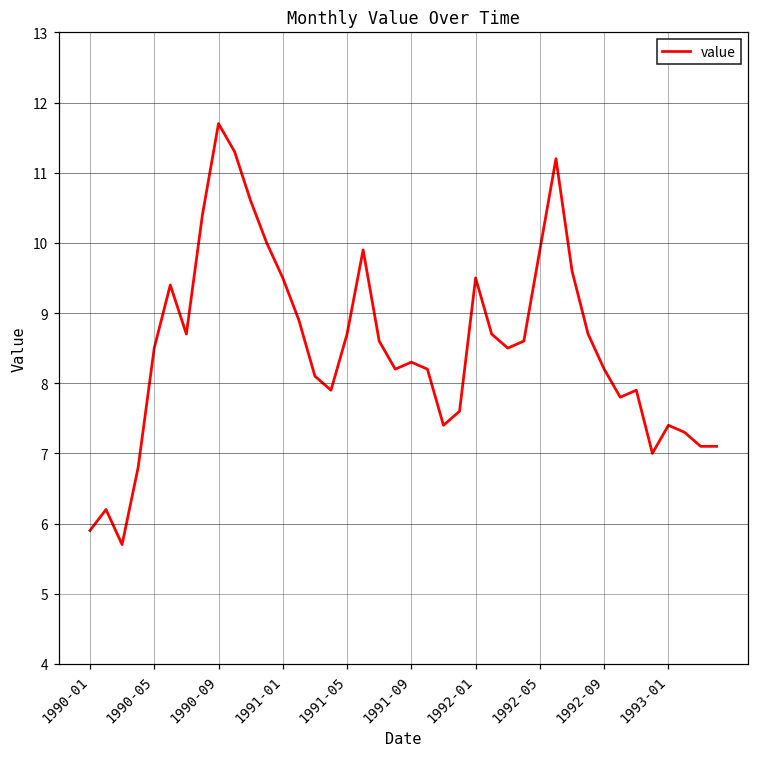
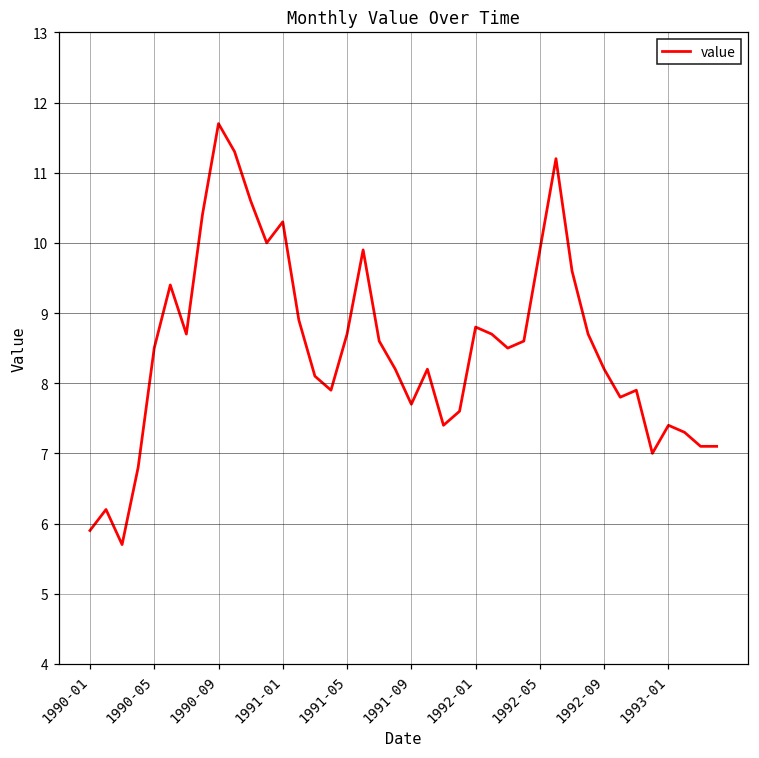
  {
    "1990-01": 5.9,
    "1990-05": 8.5,
    "1990-09": 11.7,
-   "1991-01": 9.5,
+   "1991-01": 10.3,
    "1991-05": 8.7,
-   "1991-09": 8.3,
-   "1992-01": 9.5,
+   "1991-09": 7.7,
+   "1992-01": 8.8,
    "1992-05": 9.9,
    "1992-09": 8.2,
    "1993-01": 7.4
  }
